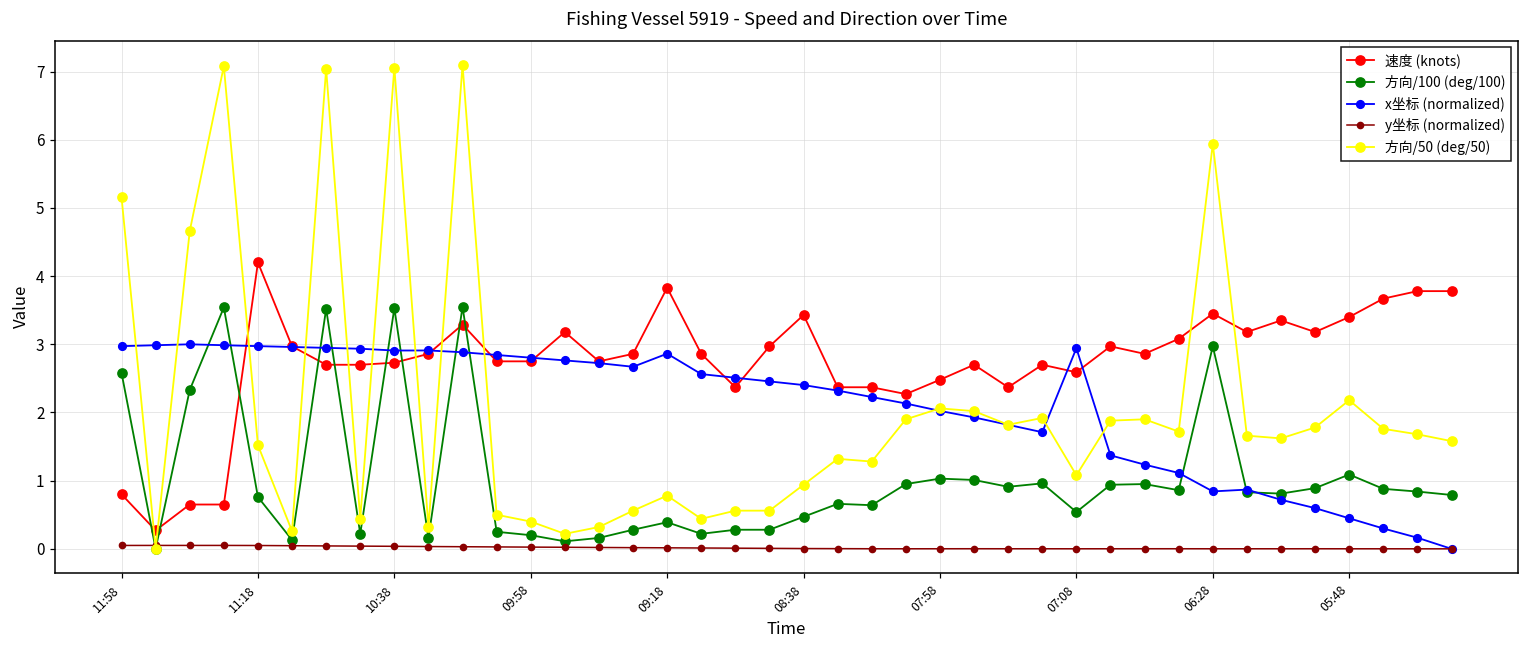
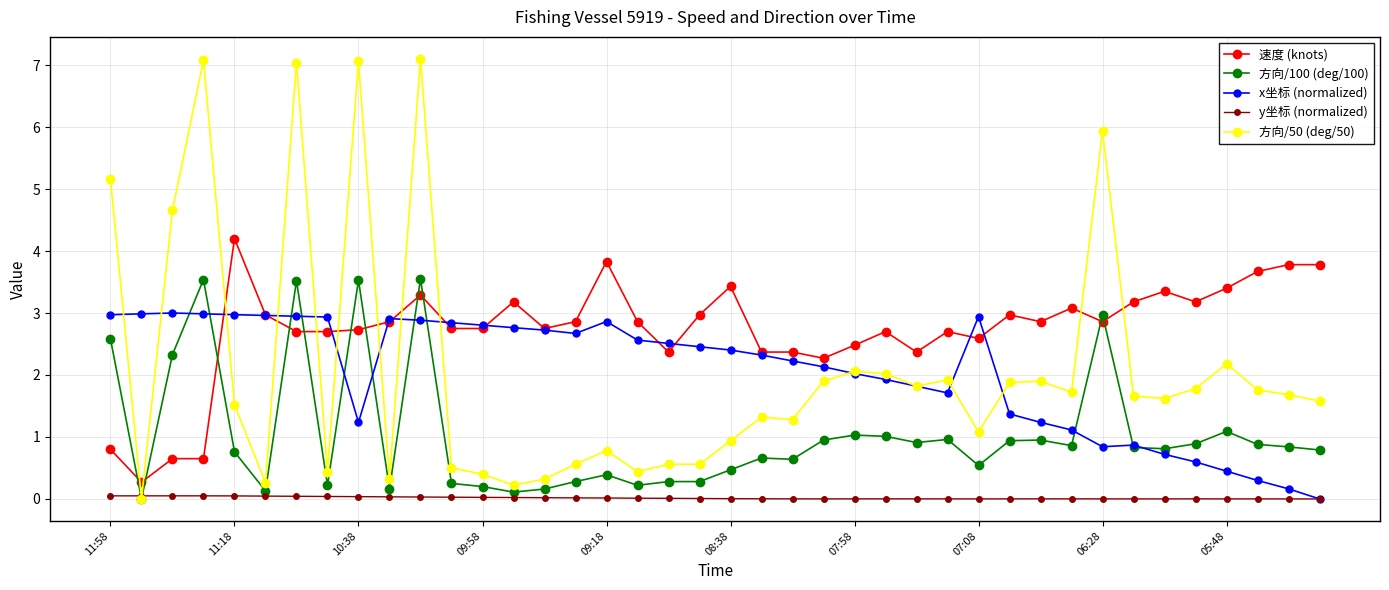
  {
    "速度 (knots)": {
      "11:58": 0.8,
      "11:18": 4.2,
      "10:38": 2.7,
      "09:58": 2.8,
      "09:18": 3.8,
      "08:38": 3.4,
      "07:58": 2.5,
      "07:08": 2.6,
-     "06:28": 3.5,
+     "06:28": 2.9,
      "05:48": 3.4
    },
    "方向/100 (deg/100)": {
      "11:58": 2.6,
      "11:18": 0.8,
      "10:38": 3.5,
      "09:58": 0.2,
      "09:18": 0.4,
      "08:38": 0.5,
      "07:58": 1.0,
      "07:08": 0.5,
      "06:28": 3.0,
      "05:48": 1.1
    },
    "x坐标 (normalized)": {
      "11:58": 3.0,
      "11:18": 3.0,
-     "10:38": 2.9,
+     "10:38": 1.2,
      "09:58": 2.8,
      "09:18": 2.9,
      "08:38": 2.4,
      "07:08": 2.9,
      "06:28": 0.8,
      "05:48": 0.4
    },
    "y坐标 (normalized)": {
      "11:58": 0.0,
      "11:18": 0.0,
      "10:38": 0.0,
      "09:58": 0.0,
      "09:18": 0.0,
      "08:38": 0.0,
      "07:58": 0.0,
      "07:08": 0.0,
      "06:28": 0.0,
      "05:48": 0.0
    },
    "方向/50 (deg/50)": {
      "11:58": 5.2,
      "11:18": 1.5,
      "10:38": 7.1,
      "09:58": 0.4,
      "09:18": 0.8,
      "08:38": 0.9,
      "07:08": 1.1,
      "06:28": 5.9,
      "05:48": 2.2
    }
  }
